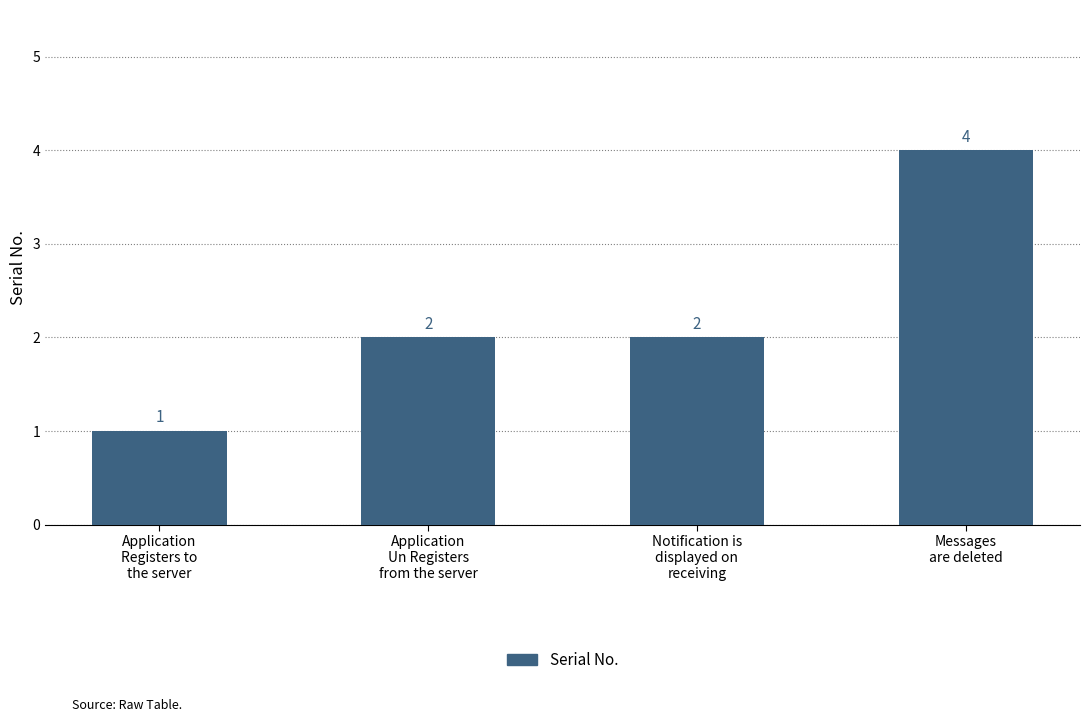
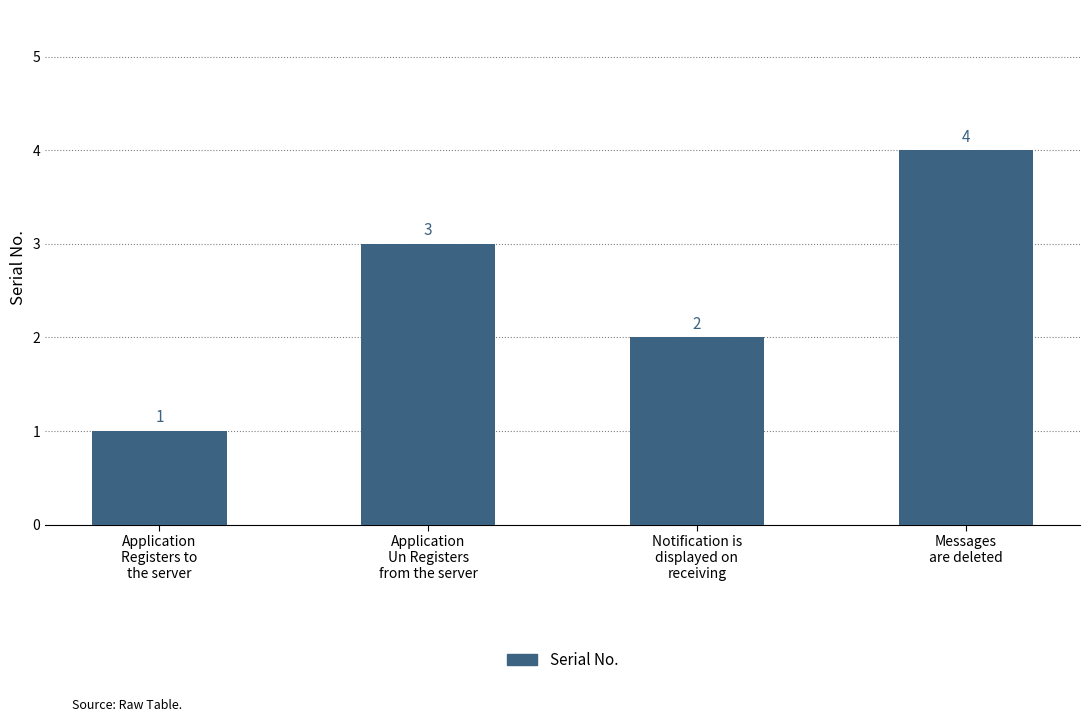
  {
    "Application Registers to the server": 1,
-   "Application Un Registers from the server": 2,
+   "Application Un Registers from the server": 3,
    "Notification is displayed on receiving": 2,
    "Messages are deleted": 4
  }
